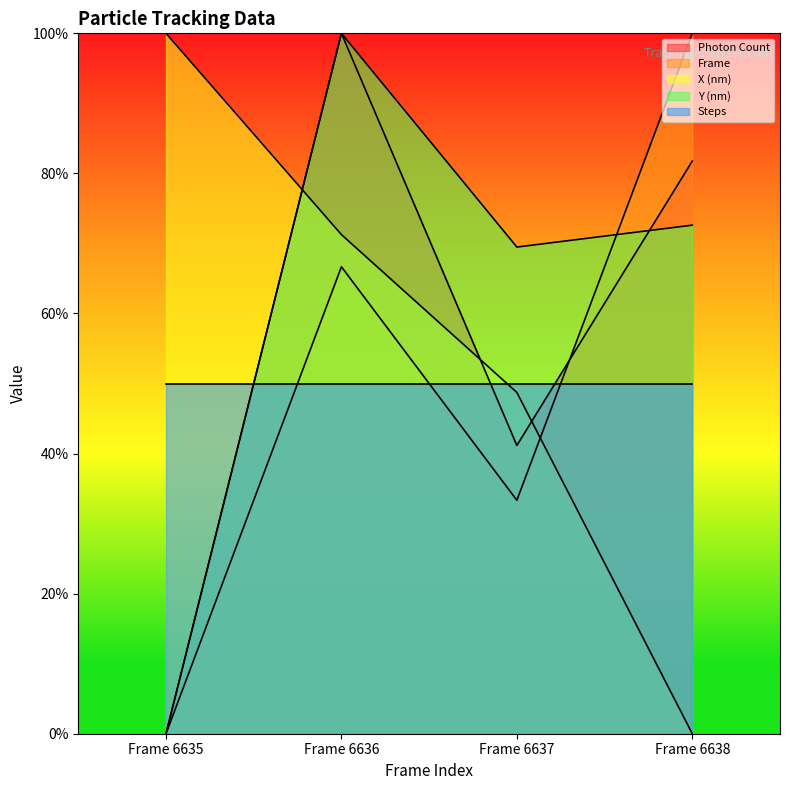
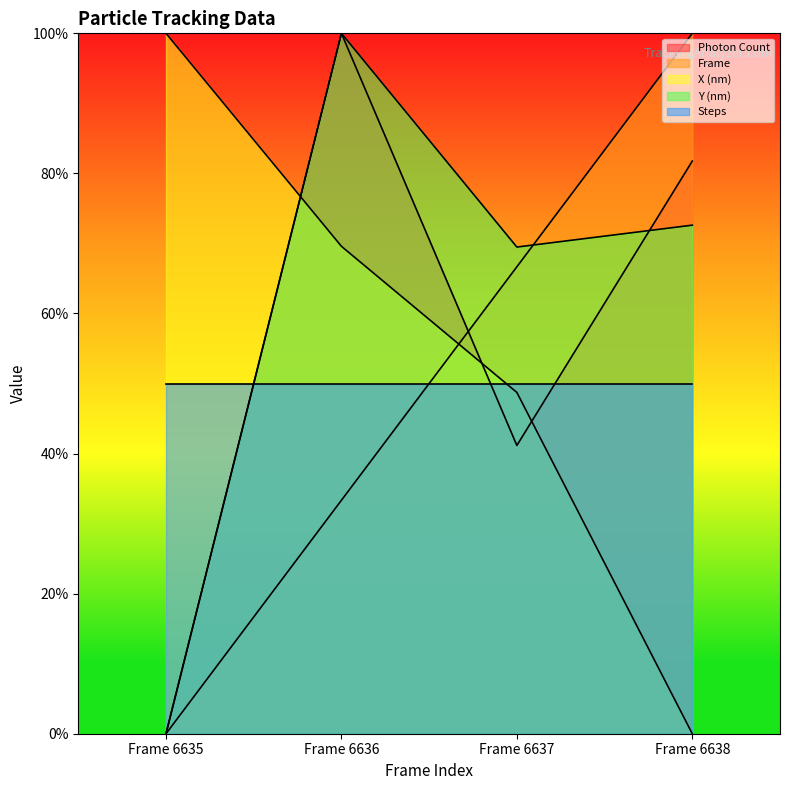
  {
    "Photon Count": {
      "Frame 6637": "41%",
      "Frame 6638": "82%"
    },
    "Frame": {
-     "Frame 6636": "67%",
-     "Frame 6637": "33%",
+     "Frame 6636": "33%",
+     "Frame 6637": "67%",
      "Frame 6638": "100%"
    },
    "X (nm)": {
      "Frame 6635": "100%",
-     "Frame 6636": "71%",
+     "Frame 6636": "70%",
      "Frame 6637": "49%",
      "Frame 6638": "0%"
    },
    "Y (nm)": {
      "Frame 6637": "69%",
      "Frame 6638": "73%"
    },
    "Steps": {
      "Frame 6635": "50%",
      "Frame 6636": "50%",
      "Frame 6637": "50%",
      "Frame 6638": "50%"
    }
  }
